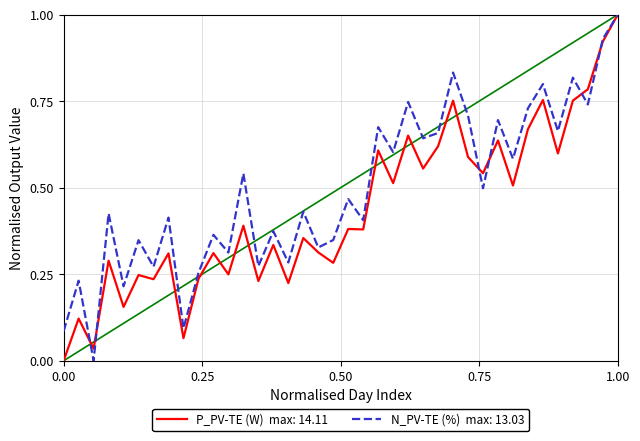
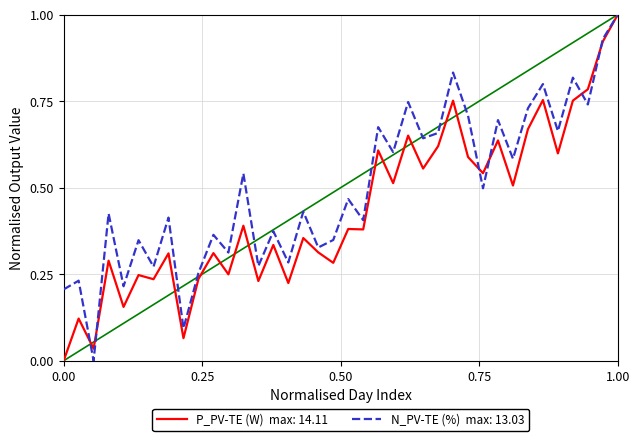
  {
    "N_PV-TE (%) max: 13.03": {
-     "0.00": 0.09
+     "0.00": 0.21
    }
  }
